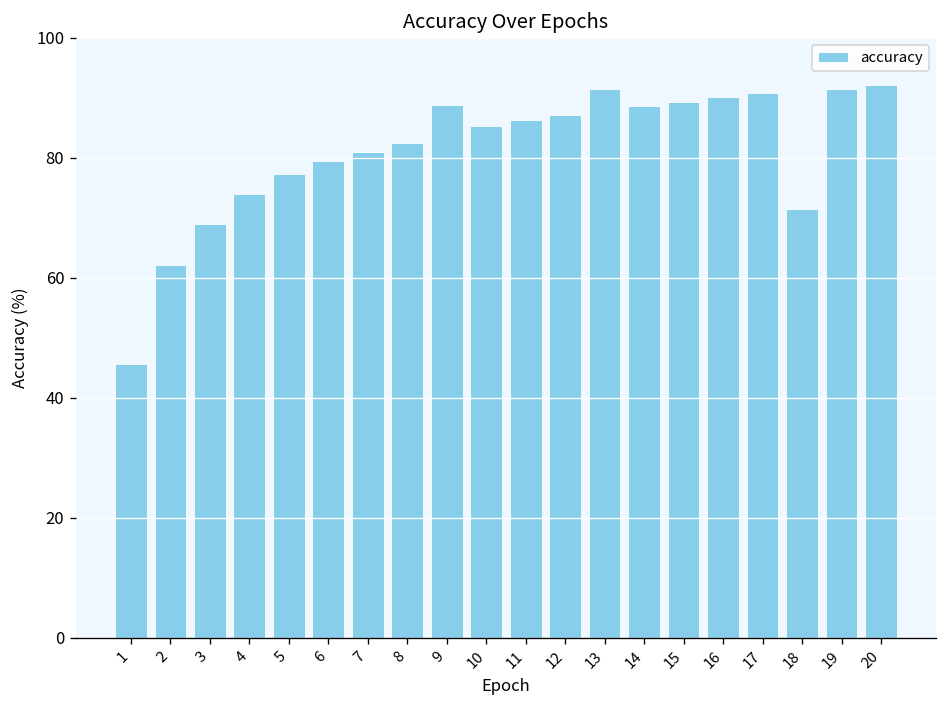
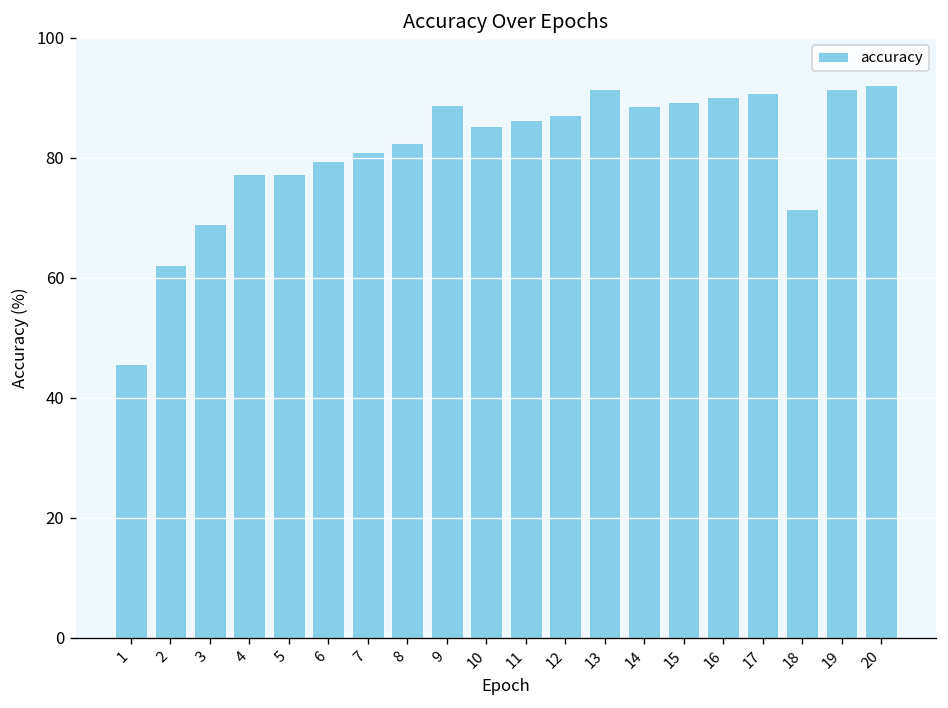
  {
    "1": 46,
    "2": 62,
    "3": 69,
-   "4": 74,
+   "4": 77,
    "5": 77,
    "6": 79,
    "7": 81,
    "8": 83,
    "9": 89,
    "10": 85,
    "11": 86,
    "12": 87,
    "13": 91,
    "14": 89,
    "15": 89,
    "16": 90,
    "17": 91,
    "18": 72,
    "19": 91,
    "20": 92
  }
